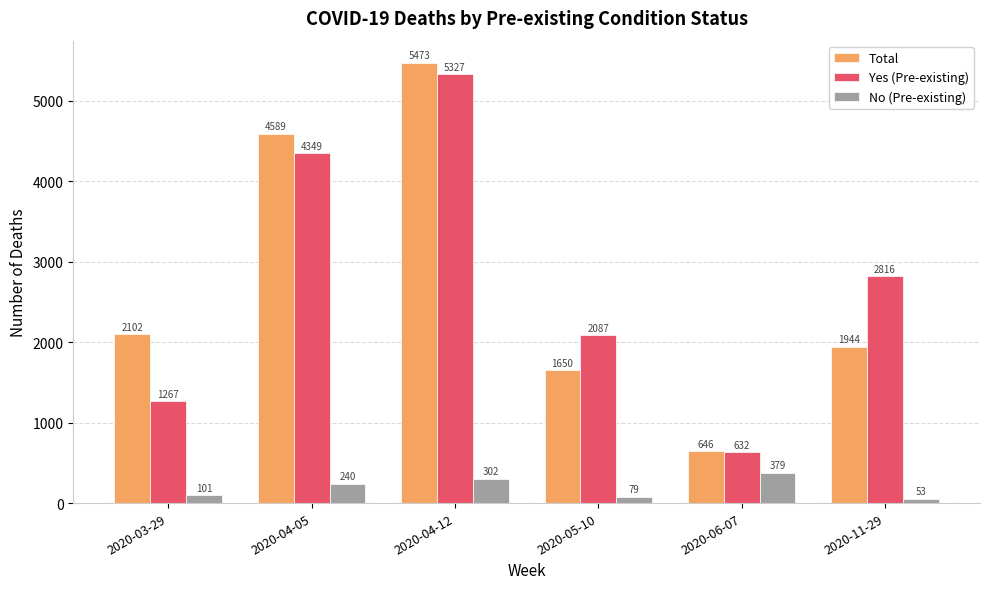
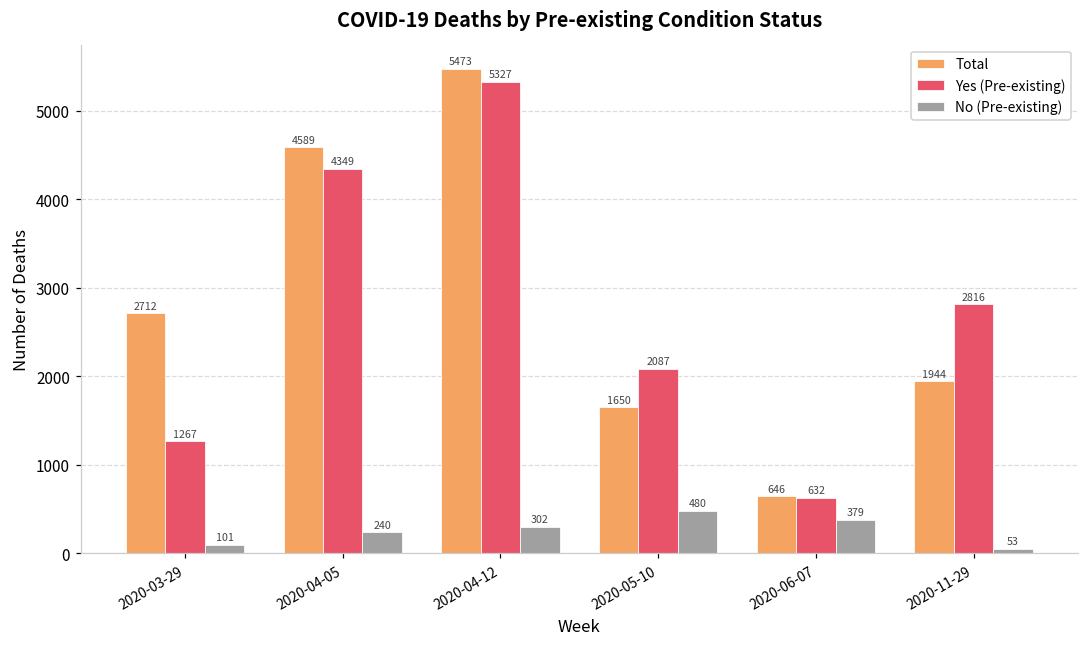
  {
    "Total": {
-     "2020-03-29": 2102,
+     "2020-03-29": 2712,
      "2020-04-05": 4589,
      "2020-04-12": 5473,
      "2020-05-10": 1650,
      "2020-06-07": 646,
      "2020-11-29": 1944
    },
    "Yes (Pre-existing)": {
      "2020-03-29": 1267,
      "2020-04-05": 4349,
      "2020-04-12": 5327,
      "2020-05-10": 2087,
      "2020-06-07": 632,
      "2020-11-29": 2816
    },
    "No (Pre-existing)": {
      "2020-03-29": 101,
      "2020-04-05": 240,
      "2020-04-12": 302,
-     "2020-05-10": 79,
+     "2020-05-10": 480,
      "2020-06-07": 379,
      "2020-11-29": 53
    }
  }
